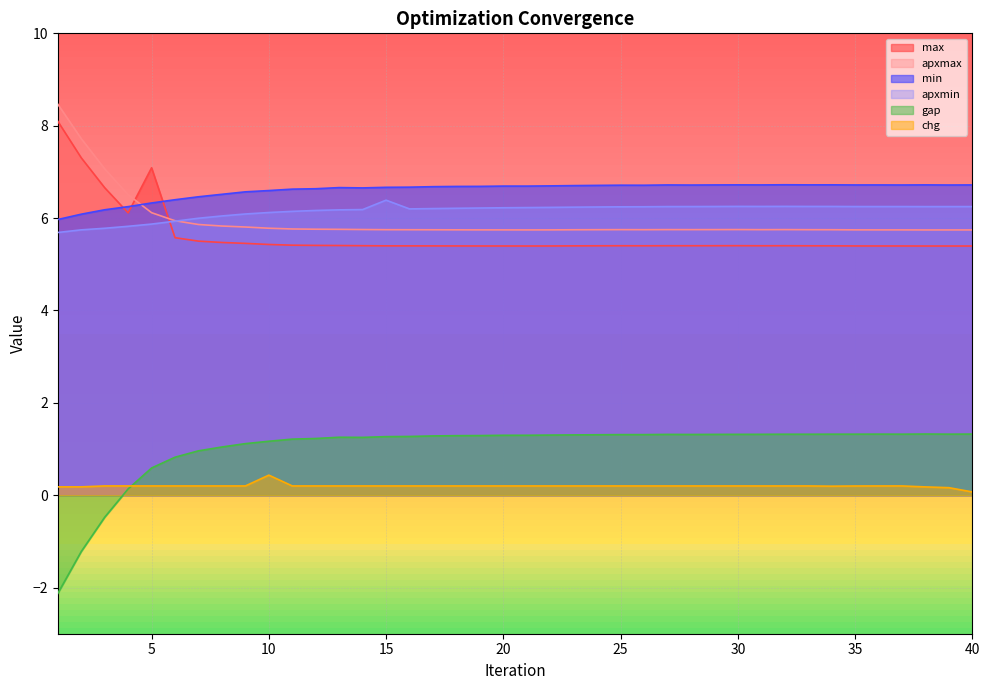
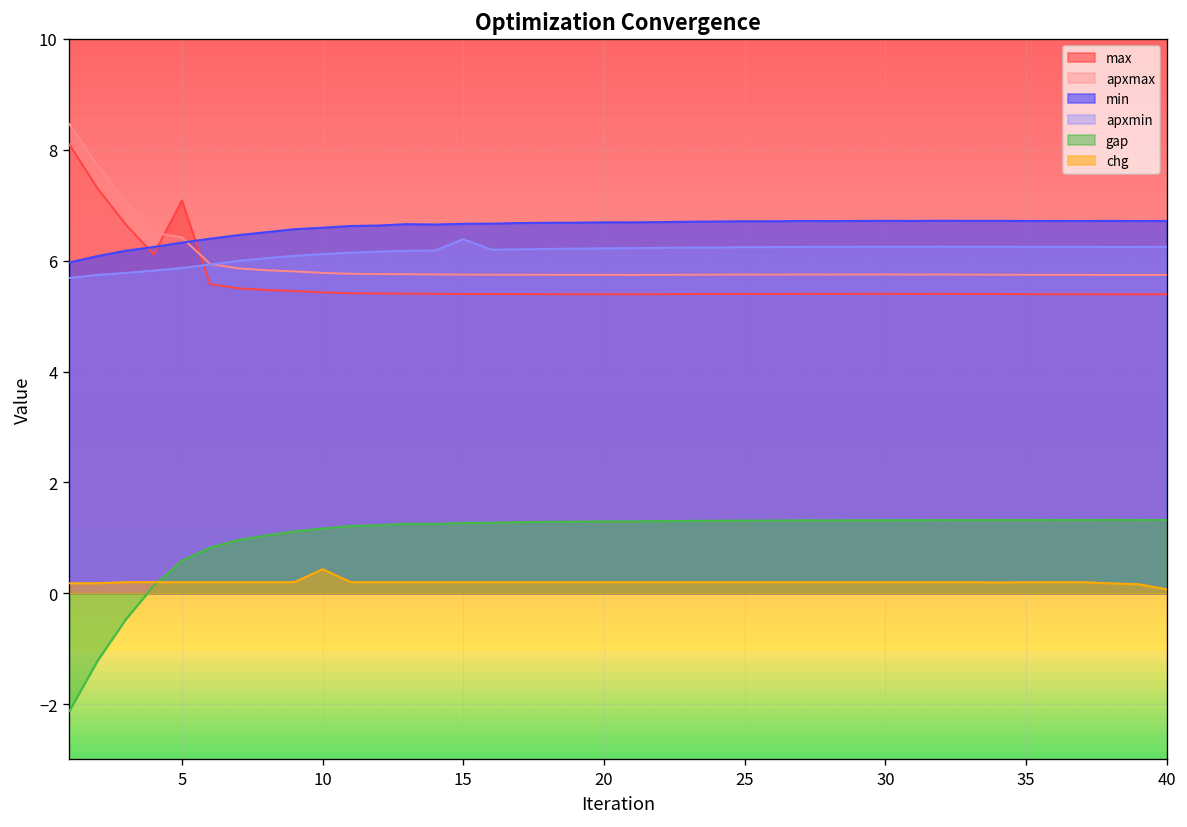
  {
    "max": {
      "5": 7.1,
      "10": 5.4,
      "15": 5.4,
      "20": 5.4,
      "25": 5.4,
      "30": 5.4,
      "35": 5.4,
      "40": 5.4
    },
    "apxmax": {
-     "5": 6.1,
+     "5": 6.4,
      "10": 5.8,
      "15": 5.7,
      "20": 5.7,
      "25": 5.7,
      "30": 5.8,
      "35": 5.7,
      "40": 5.7
    },
    "min": {
      "5": 6.3,
      "10": 6.6,
      "15": 6.7,
      "20": 6.7,
      "25": 6.7,
      "30": 6.7,
      "35": 6.7,
      "40": 6.7
    },
    "apxmin": {
      "5": 5.9,
      "10": 6.1,
      "15": 6.4,
      "20": 6.2,
      "25": 6.2,
      "30": 6.3,
      "35": 6.2,
      "40": 6.2
    },
    "chg": {
      "5": 0.2,
      "10": 0.4,
      "15": 0.2,
      "20": 0.2,
      "25": 0.2,
      "30": 0.2,
      "35": 0.2,
      "40": 0.1
    }
  }
